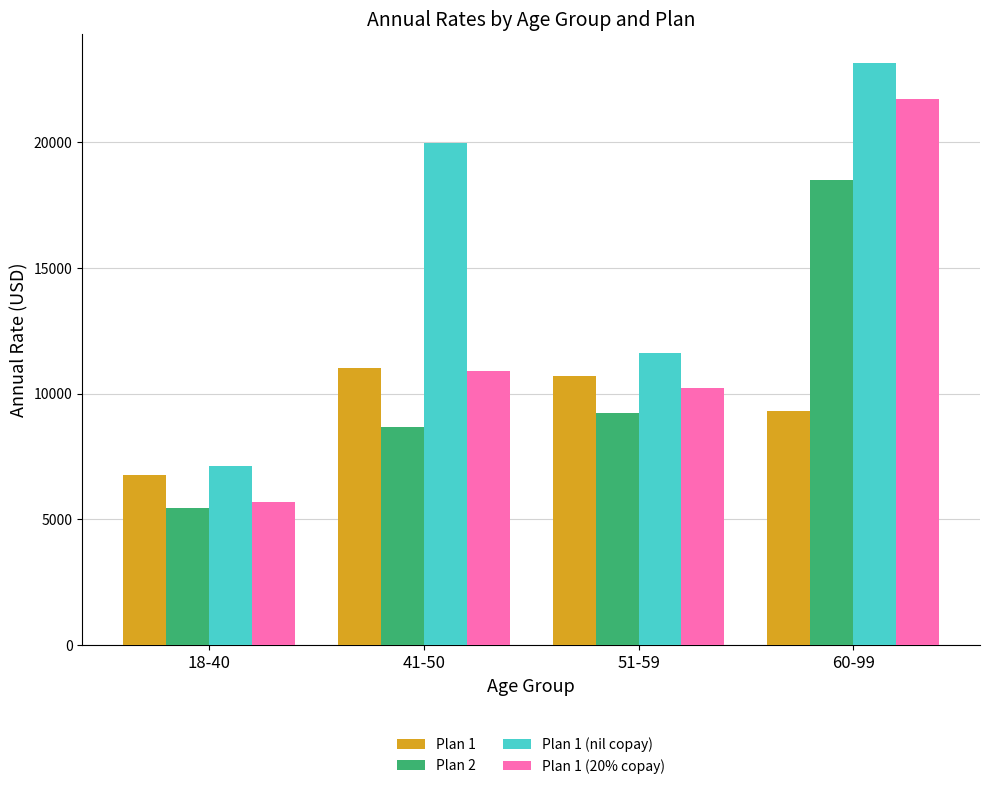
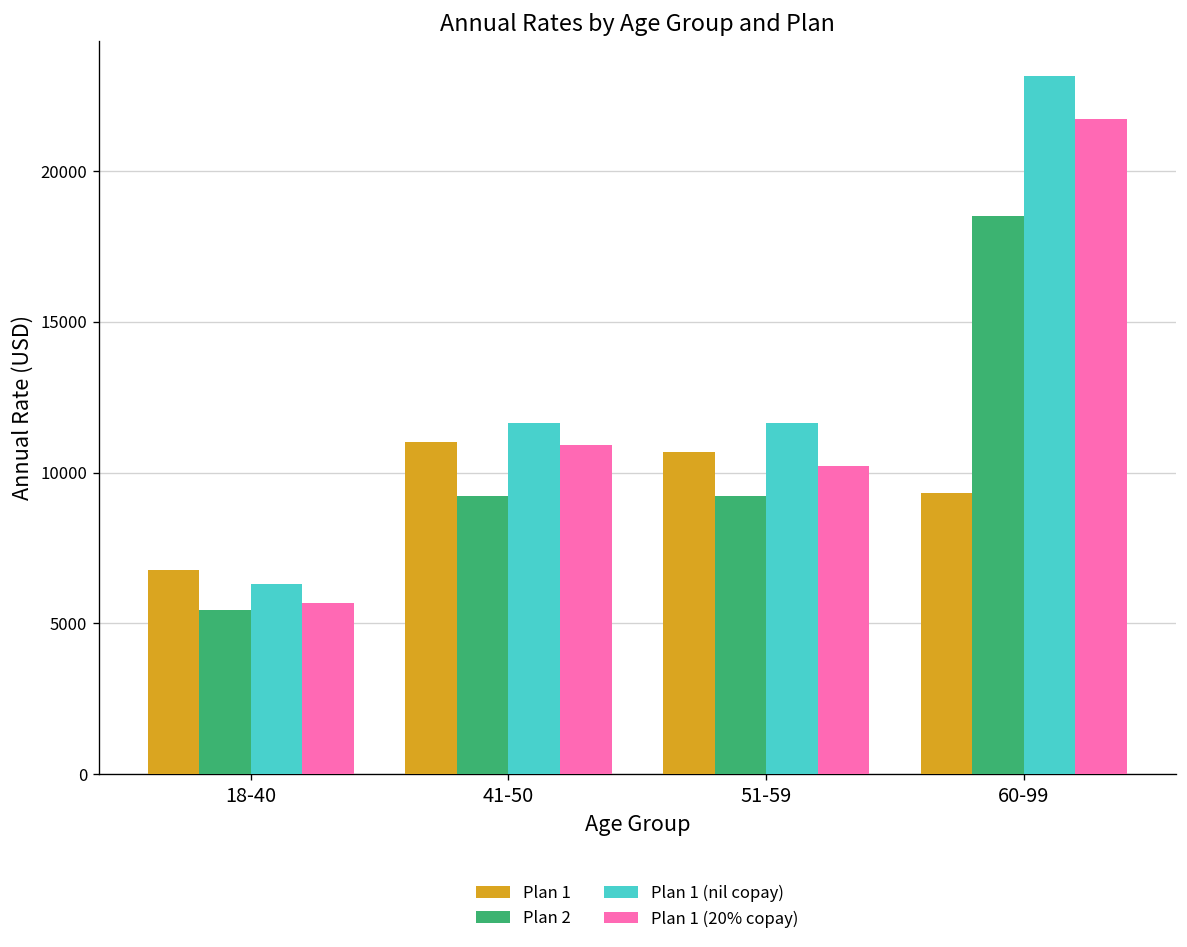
  {
    "Plan 1": {
      "18-40": 6800,
      "41-50": 11000,
      "51-59": 10700,
      "60-99": 9300
    },
    "Plan 2": {
      "18-40": 5400,
-     "41-50": 8700,
+     "41-50": 9200,
      "51-59": 9200,
      "60-99": 18500
    },
    "Plan 1 (nil copay)": {
-     "18-40": 7100,
-     "41-50": 20000,
+     "18-40": 6300,
+     "41-50": 11600,
      "51-59": 11600,
      "60-99": 23100
    },
    "Plan 1 (20% copay)": {
      "18-40": 5700,
      "41-50": 10900,
      "51-59": 10200,
      "60-99": 21700
    }
  }
